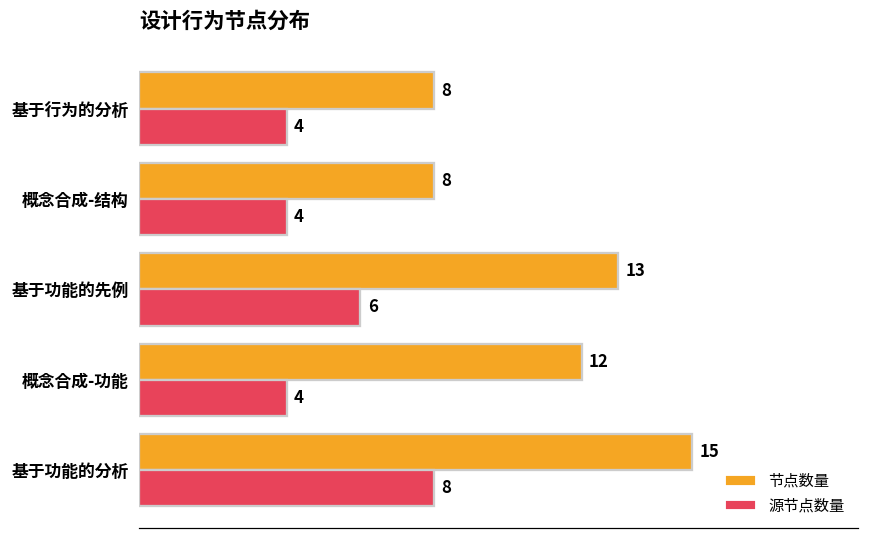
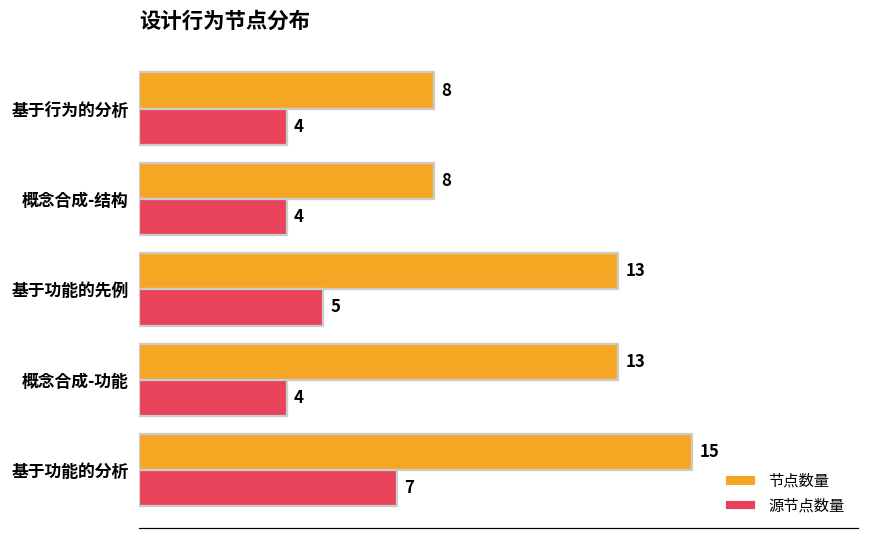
  {
    "节点数量": {
      "基于行为的分析": 8,
      "概念合成-结构": 8,
      "基于功能的先例": 13,
-     "概念合成-功能": 12,
+     "概念合成-功能": 13,
      "基于功能的分析": 15
    },
    "源节点数量": {
      "基于行为的分析": 4,
      "概念合成-结构": 4,
-     "基于功能的先例": 6,
+     "基于功能的先例": 5,
      "概念合成-功能": 4,
-     "基于功能的分析": 8
+     "基于功能的分析": 7
    }
  }
